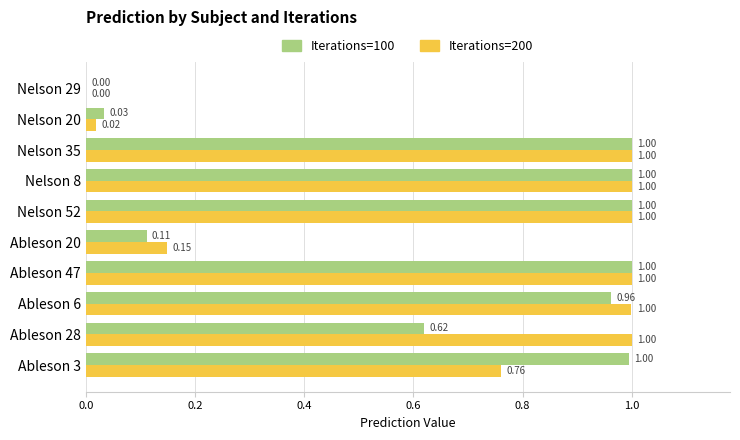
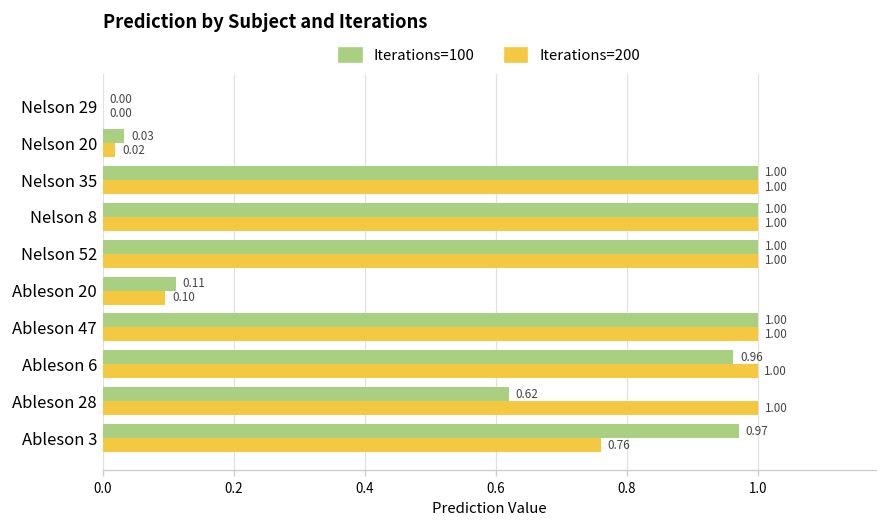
  {
    "Iterations=100": {
      "Nelson 29": 0.00,
      "Nelson 20": 0.03,
      "Nelson 35": 1.00,
      "Nelson 8": 1.00,
      "Nelson 52": 1.00,
      "Ableson 20": 0.11,
      "Ableson 47": 1.00,
      "Ableson 6": 0.96,
      "Ableson 28": 0.62,
-     "Ableson 3": 1.00
+     "Ableson 3": 0.97
    },
    "Iterations=200": {
      "Nelson 29": 0.00,
      "Nelson 20": 0.02,
      "Nelson 35": 1.00,
      "Nelson 8": 1.00,
      "Nelson 52": 1.00,
-     "Ableson 20": 0.15,
+     "Ableson 20": 0.10,
      "Ableson 47": 1.00,
      "Ableson 6": 1.00,
      "Ableson 28": 1.00,
      "Ableson 3": 0.76
    }
  }
